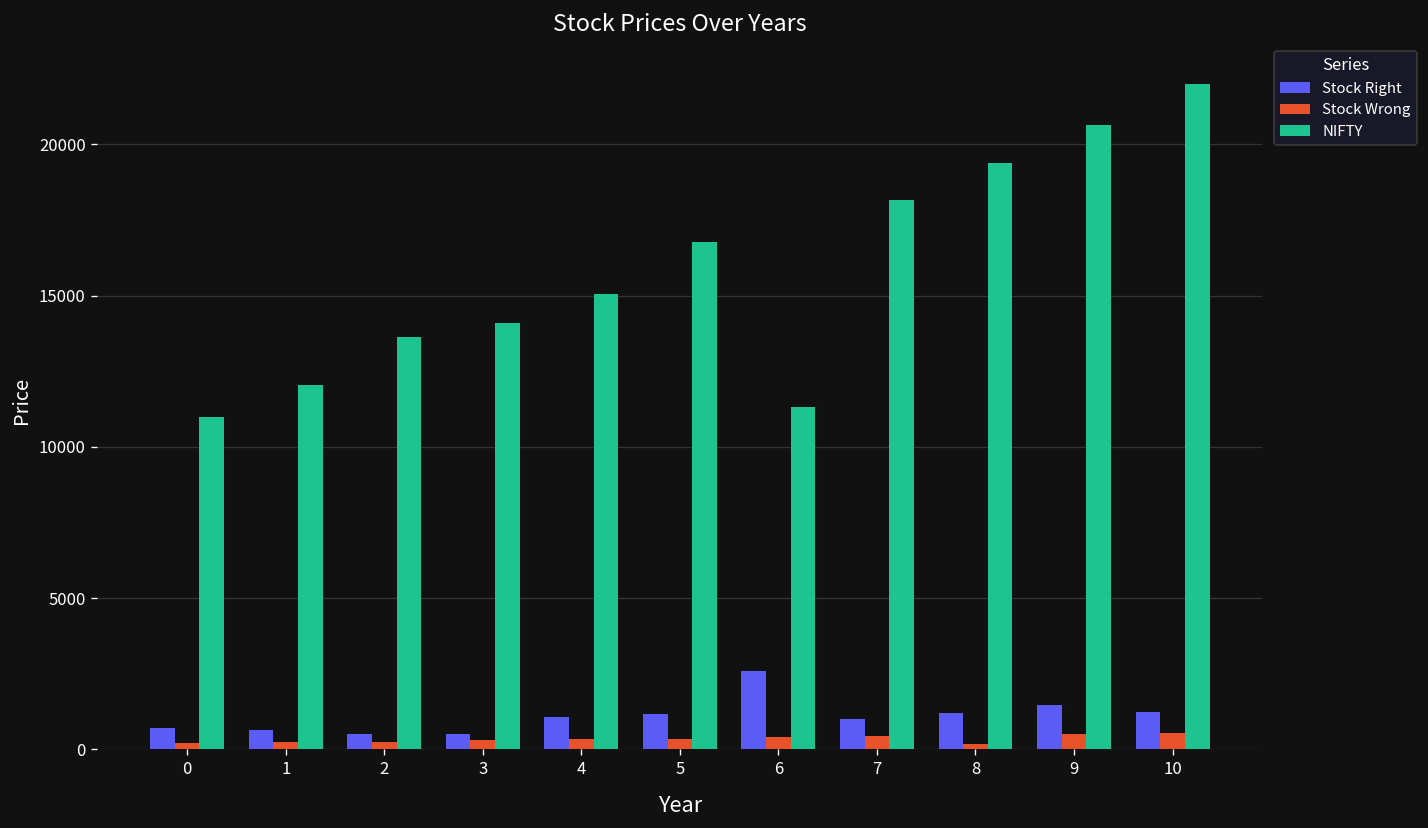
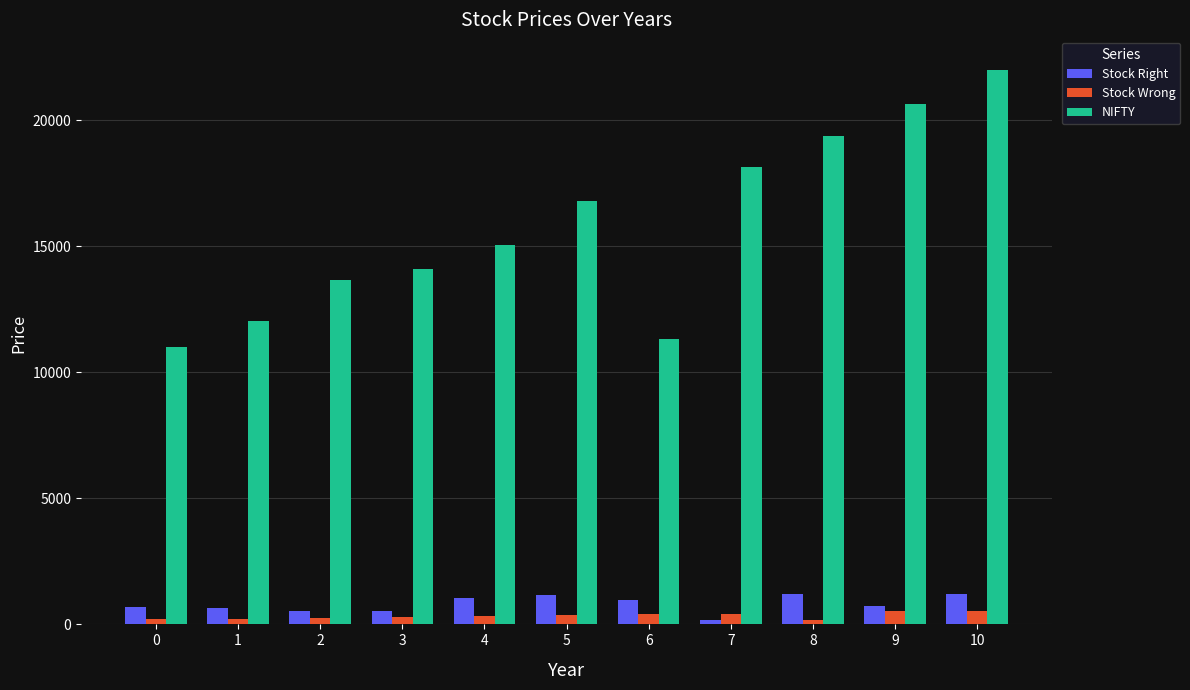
  {
    "Stock Right": {
      "0": 700,
      "1": 700,
      "2": 500,
      "3": 500,
      "4": 1100,
      "5": 1200,
-     "6": 2600,
-     "7": 1000,
+     "6": 1000,
+     "7": 200,
      "8": 1200,
-     "9": 1500,
+     "9": 700,
      "10": 1200
    },
    "Stock Wrong": {
      "0": 200,
      "1": 200,
      "2": 200,
      "3": 300,
      "4": 300,
      "5": 400,
      "6": 400,
      "7": 400,
      "8": 200,
      "9": 500,
      "10": 600
    },
    "NIFTY": {
      "0": 11000,
      "1": 12100,
      "2": 13600,
      "3": 14100,
      "4": 15100,
      "5": 16800,
      "6": 11300,
      "7": 18200,
      "8": 19400,
      "9": 20700,
      "10": 22000
    }
  }
